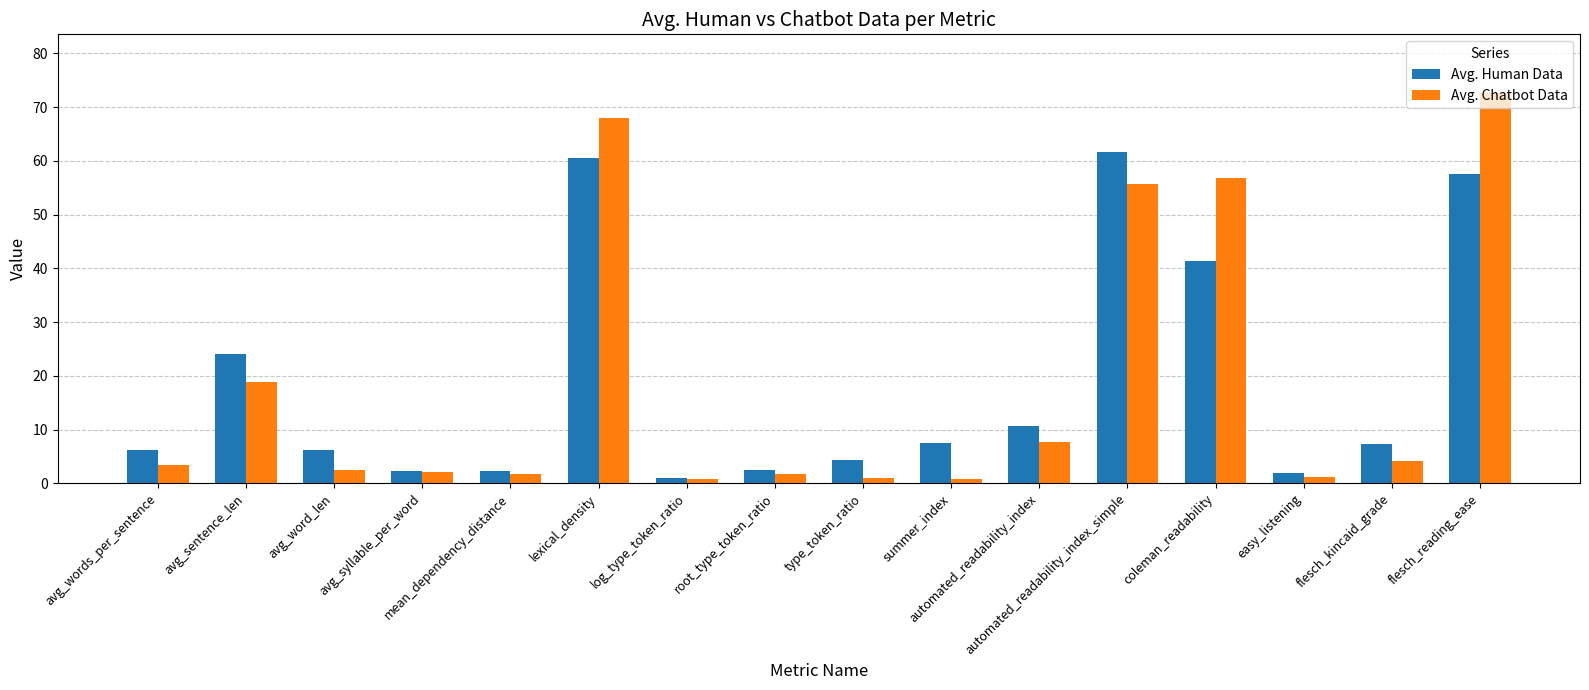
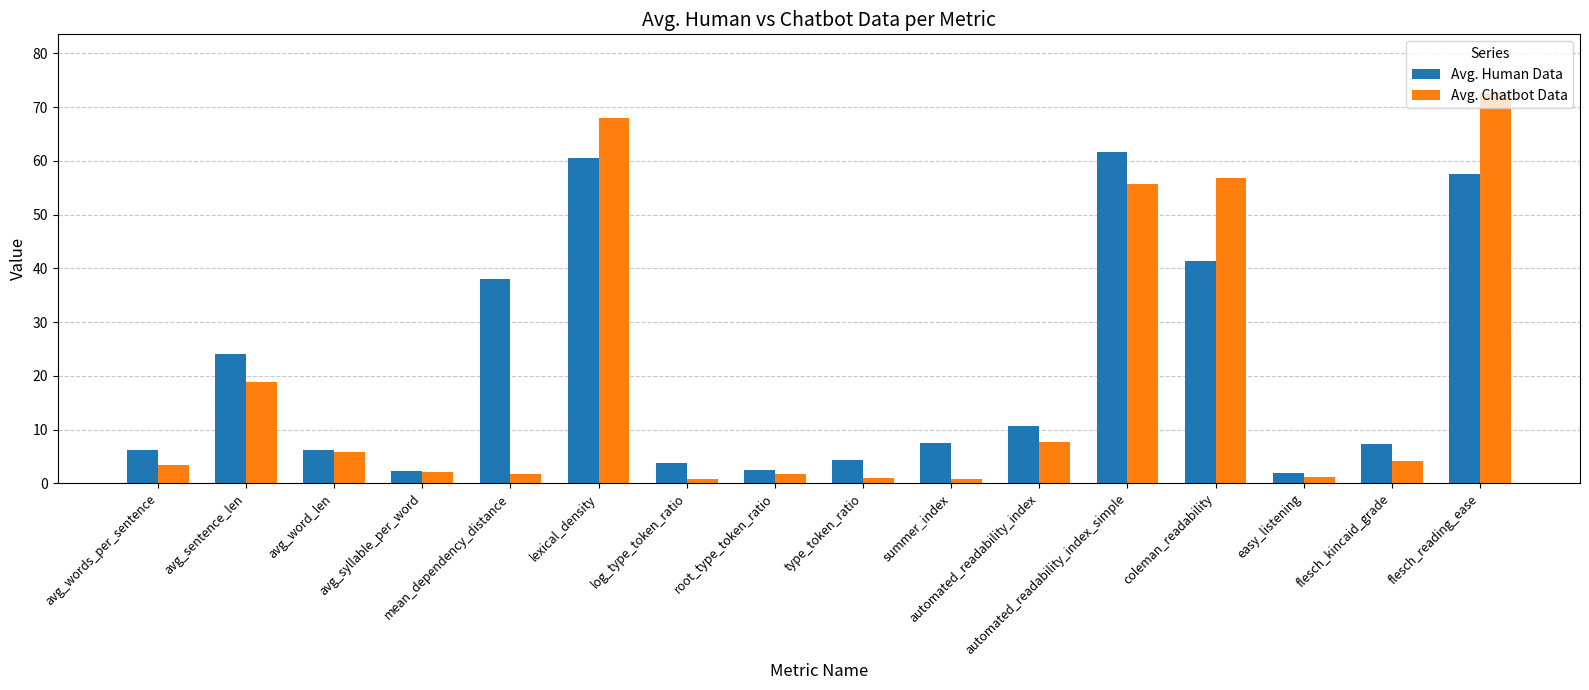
  {
    "Avg. Human Data": {
      "avg_words_per_sentence": 6,
      "avg_sentence_len": 24,
      "avg_word_len": 6,
      "avg_syllable_per_word": 2,
-     "mean_dependency_distance": 2,
+     "mean_dependency_distance": 38,
      "lexical_density": 61,
-     "log_type_token_ratio": 1,
+     "log_type_token_ratio": 4,
      "root_type_token_ratio": 3,
      "type_token_ratio": 4,
      "summer_index": 7,
      "automated_readability_index": 11,
      "automated_readability_index_simple": 62,
      "coleman_readability": 41,
      "easy_listening": 2,
      "flesch_kincaid_grade": 7,
      "flesch_reading_ease": 58
    },
    "Avg. Chatbot Data": {
      "avg_words_per_sentence": 3,
      "avg_sentence_len": 19,
-     "avg_word_len": 2,
+     "avg_word_len": 6,
      "avg_syllable_per_word": 2,
      "mean_dependency_distance": 2,
      "lexical_density": 68,
      "log_type_token_ratio": 1,
      "root_type_token_ratio": 2,
      "type_token_ratio": 1,
      "summer_index": 1,
      "automated_readability_index": 8,
      "automated_readability_index_simple": 56,
      "coleman_readability": 57,
      "easy_listening": 1,
      "flesch_kincaid_grade": 4
    }
  }
